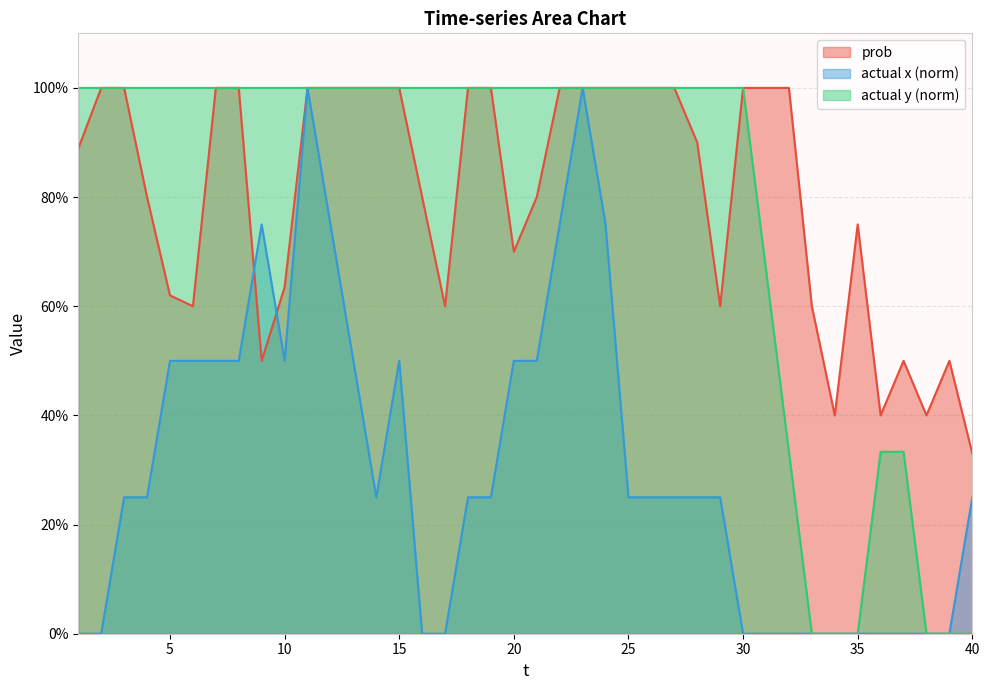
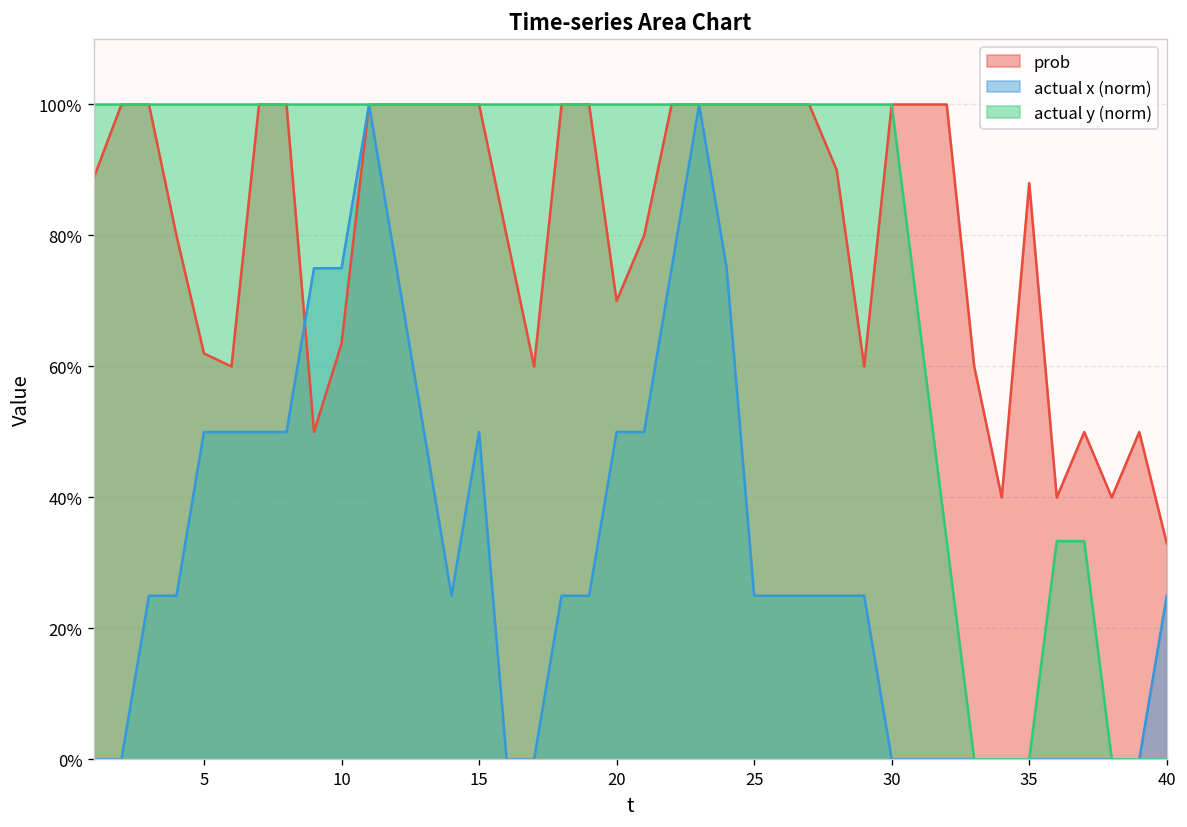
  {
    "prob": {
      "5": "62%",
      "10": "63%",
      "20": "70%",
-     "35": "75%",
+     "35": "88%",
      "40": "33%"
    },
    "actual x (norm)": {
      "5": "50%",
-     "10": "50%",
+     "10": "75%",
      "15": "50%",
      "20": "50%",
      "25": "25%",
      "30": "0%",
      "40": "25%"
    },
    "actual y (norm)": {
      "5": "100%",
      "10": "100%",
      "20": "100%",
      "40": "0%"
    }
  }
